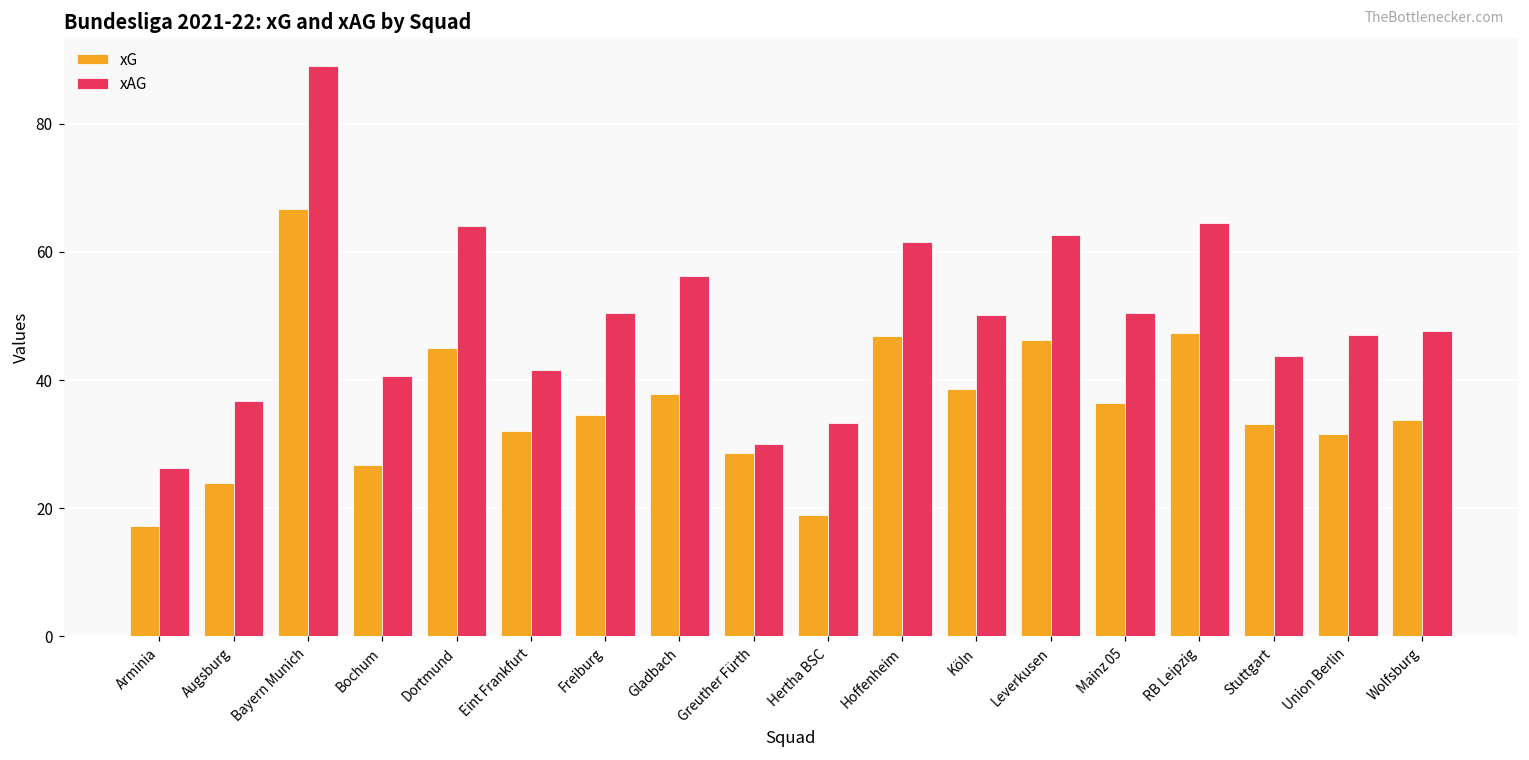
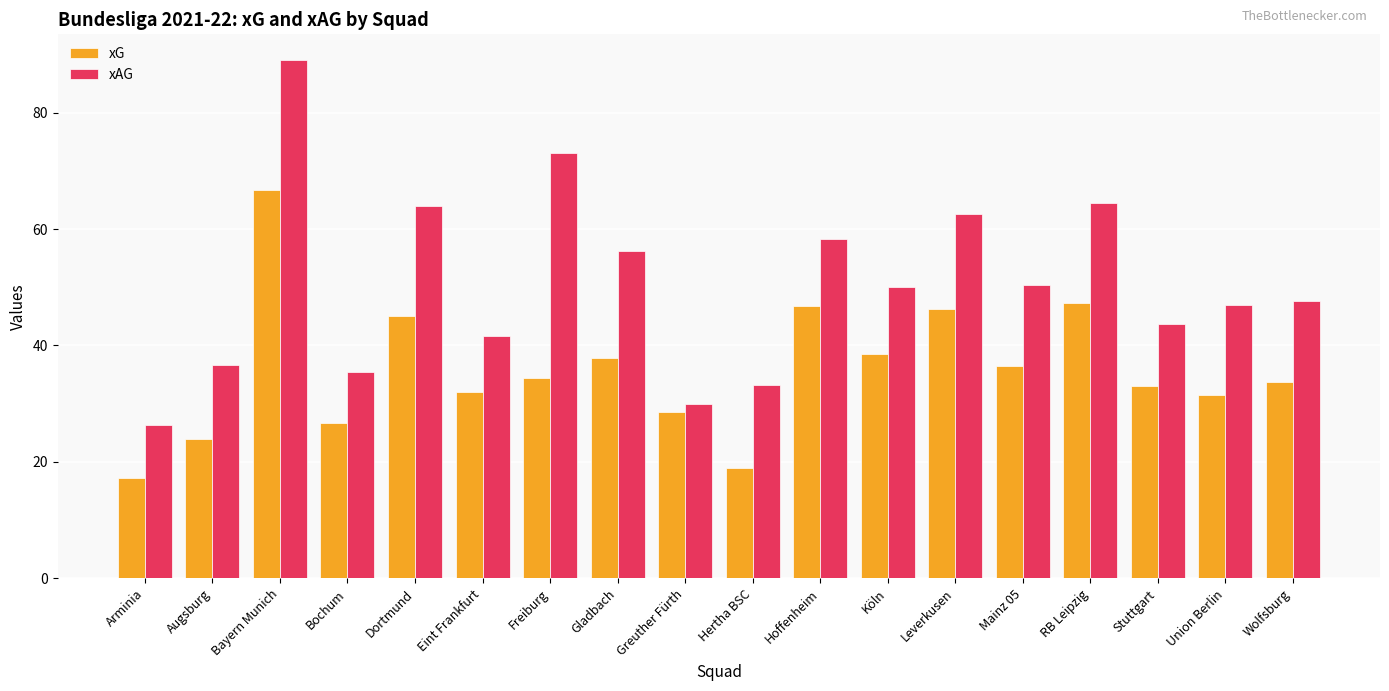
  {
    "xG": {
      "Arminia": 17,
      "Augsburg": 24,
      "Bayern Munich": 67,
      "Bochum": 27,
      "Dortmund": 45,
      "Eint Frankfurt": 32,
      "Freiburg": 35,
      "Gladbach": 38,
      "Greuther Fürth": 29,
      "Hertha BSC": 19,
      "Hoffenheim": 47,
      "Köln": 39,
      "Leverkusen": 46,
      "Mainz 05": 36,
      "RB Leipzig": 47,
      "Stuttgart": 33,
      "Union Berlin": 32,
      "Wolfsburg": 34
    },
    "xAG": {
      "Arminia": 26,
      "Augsburg": 37,
      "Bayern Munich": 89,
-     "Bochum": 41,
+     "Bochum": 36,
      "Dortmund": 64,
      "Eint Frankfurt": 42,
-     "Freiburg": 50,
+     "Freiburg": 73,
      "Gladbach": 56,
      "Greuther Fürth": 30,
      "Hertha BSC": 33,
-     "Hoffenheim": 62,
+     "Hoffenheim": 58,
      "Köln": 50,
      "Leverkusen": 63,
      "Mainz 05": 50,
      "RB Leipzig": 65,
      "Stuttgart": 44,
      "Union Berlin": 47,
      "Wolfsburg": 48
    }
  }
